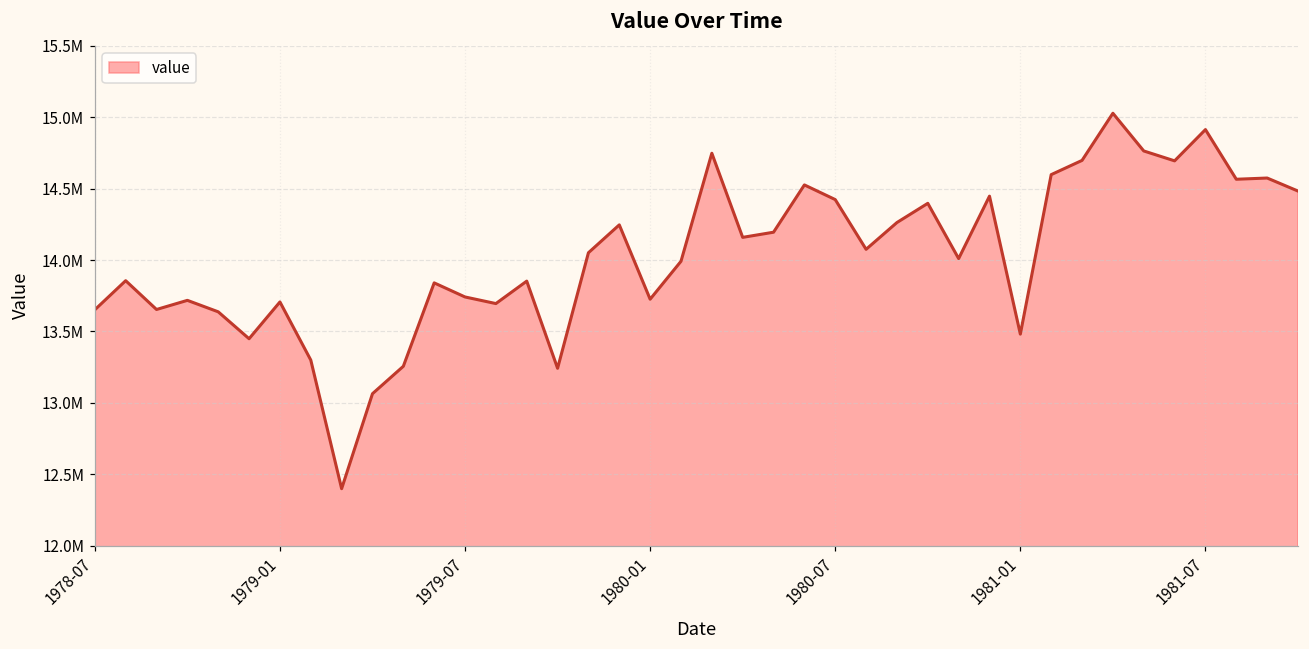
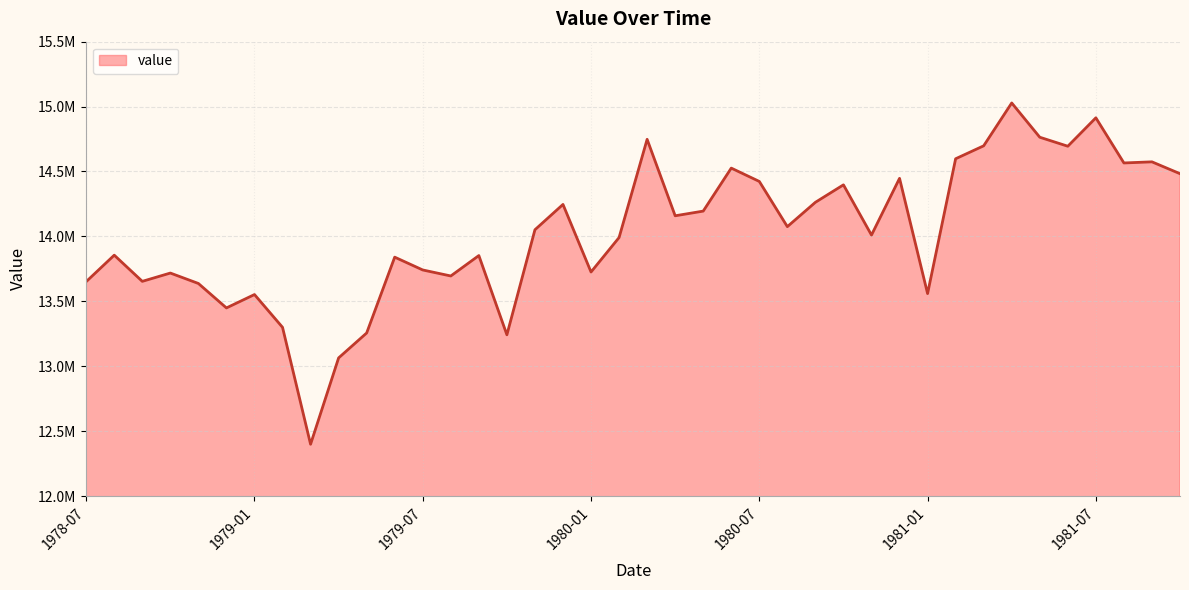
  {
    "1978-07": 13650000,
-   "1979-01": 13710000,
+   "1979-01": 13550000,
    "1979-07": 13740000,
    "1980-01": 13730000,
    "1980-07": 14420000,
-   "1981-01": 13480000,
+   "1981-01": 13560000,
    "1981-07": 14910000
  }
